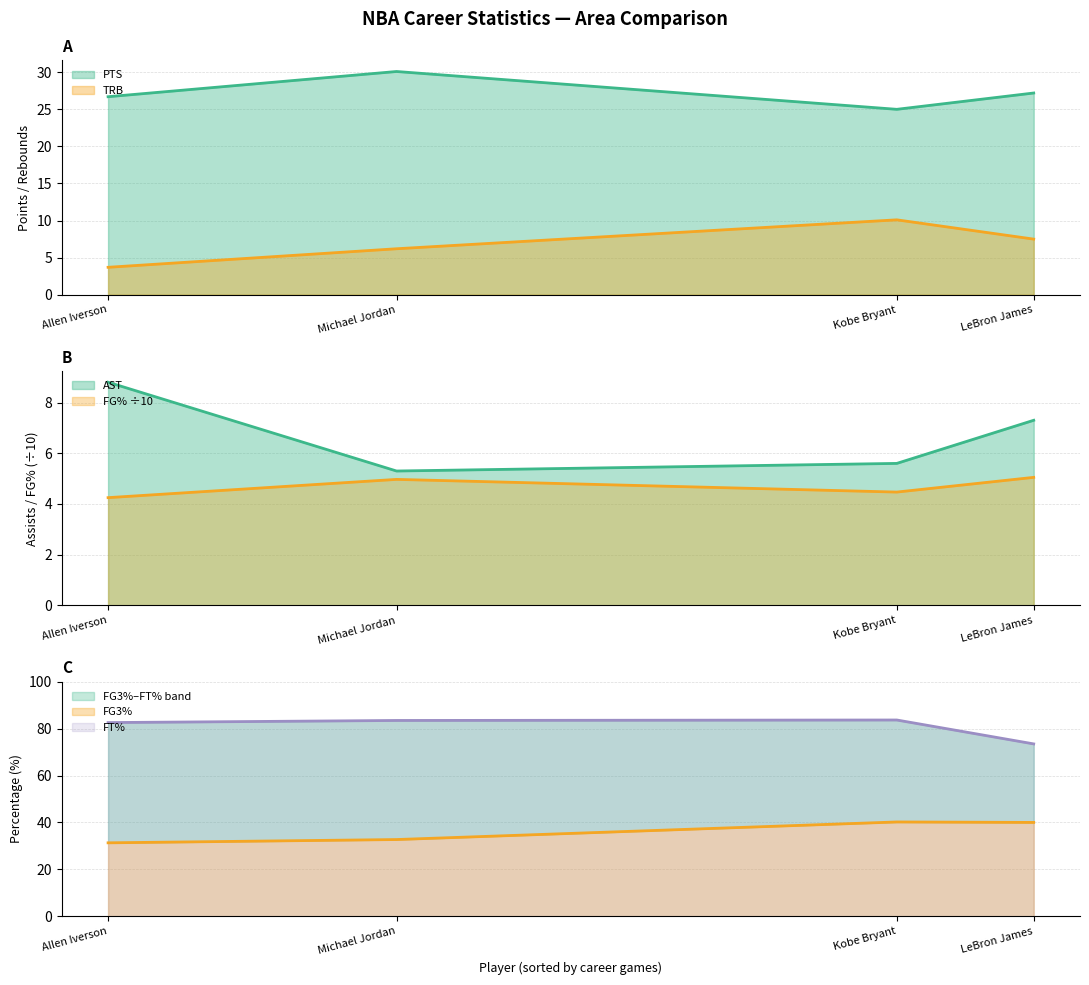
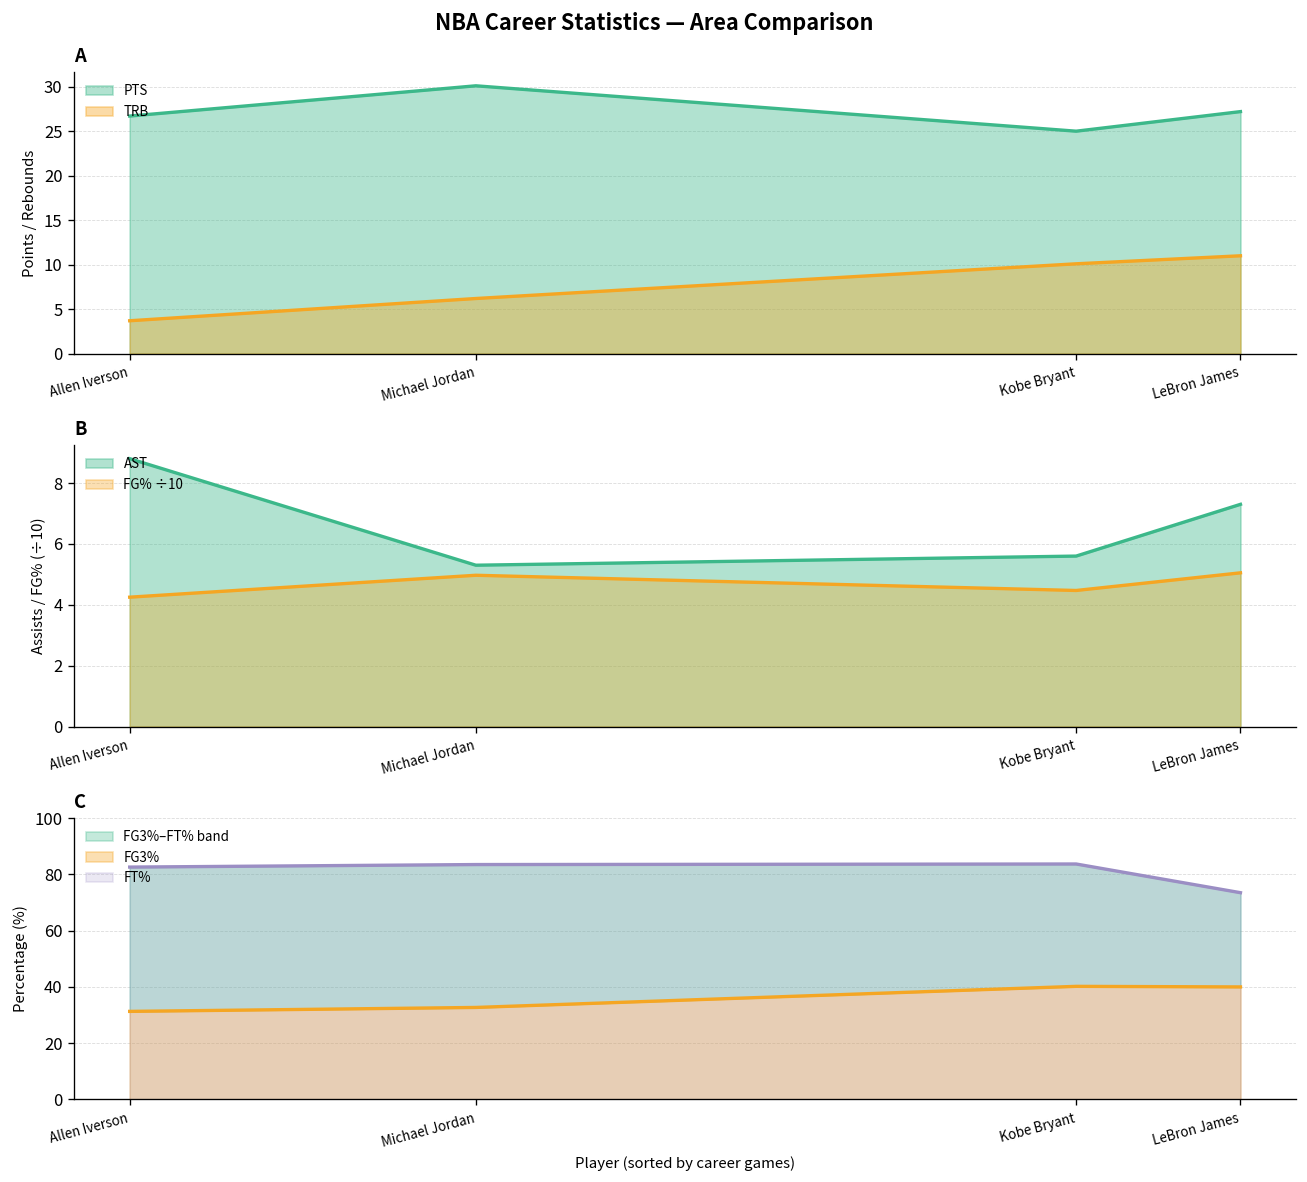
  {
    "A": {
      "PTS": {
        "Allen Iverson": 27,
        "Michael Jordan": 30,
        "Kobe Bryant": 25,
        "LeBron James": 27
      },
      "TRB": {
        "Allen Iverson": 4,
        "Michael Jordan": 6,
        "Kobe Bryant": 10,
-       "LeBron James": 8
+       "LeBron James": 11
      }
    },
    "B": {
      "AST": {
        "Allen Iverson": 8.8,
        "Michael Jordan": 5.3,
        "Kobe Bryant": 5.6,
        "LeBron James": 7.3
      },
      "FG% ÷10": {
        "Allen Iverson": 4.3,
        "Michael Jordan": 5.0,
        "Kobe Bryant": 4.5,
        "LeBron James": 5.1
      }
    },
    "C": {
      "FG3%": {
        "Allen Iverson": 31,
        "Michael Jordan": 33,
        "Kobe Bryant": 40,
        "LeBron James": 40
      },
      "FT%": {
        "Allen Iverson": 83,
        "Michael Jordan": 84,
        "Kobe Bryant": 84,
        "LeBron James": 74
      }
    }
  }
